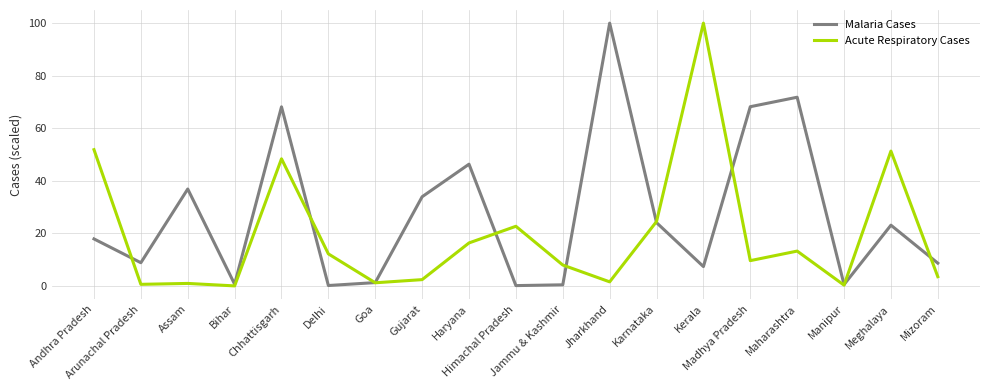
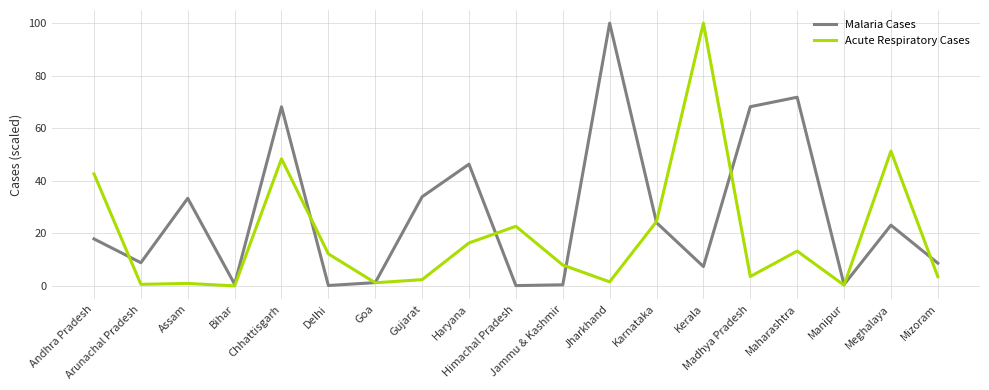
  {
    "Malaria Cases": {
      "Andhra Pradesh": 18,
      "Arunachal Pradesh": 9,
-     "Assam": 37,
+     "Assam": 33,
      "Chhattisgarh": 68,
      "Delhi": 0,
      "Gujarat": 34,
      "Haryana": 46,
      "Himachal Pradesh": 0,
      "Jammu & Kashmir": 0,
      "Jharkhand": 100,
      "Kerala": 7,
      "Madhya Pradesh": 68,
      "Maharashtra": 72,
      "Meghalaya": 23,
      "Mizoram": 9
    },
    "Acute Respiratory Cases": {
-     "Andhra Pradesh": 52,
+     "Andhra Pradesh": 43,
      "Arunachal Pradesh": 1,
      "Assam": 1,
      "Chhattisgarh": 48,
      "Delhi": 12,
      "Gujarat": 2,
      "Haryana": 16,
      "Himachal Pradesh": 23,
      "Jammu & Kashmir": 8,
      "Jharkhand": 2,
      "Kerala": 100,
-     "Madhya Pradesh": 10,
+     "Madhya Pradesh": 4,
      "Maharashtra": 13,
      "Meghalaya": 51,
      "Mizoram": 4
    }
  }
